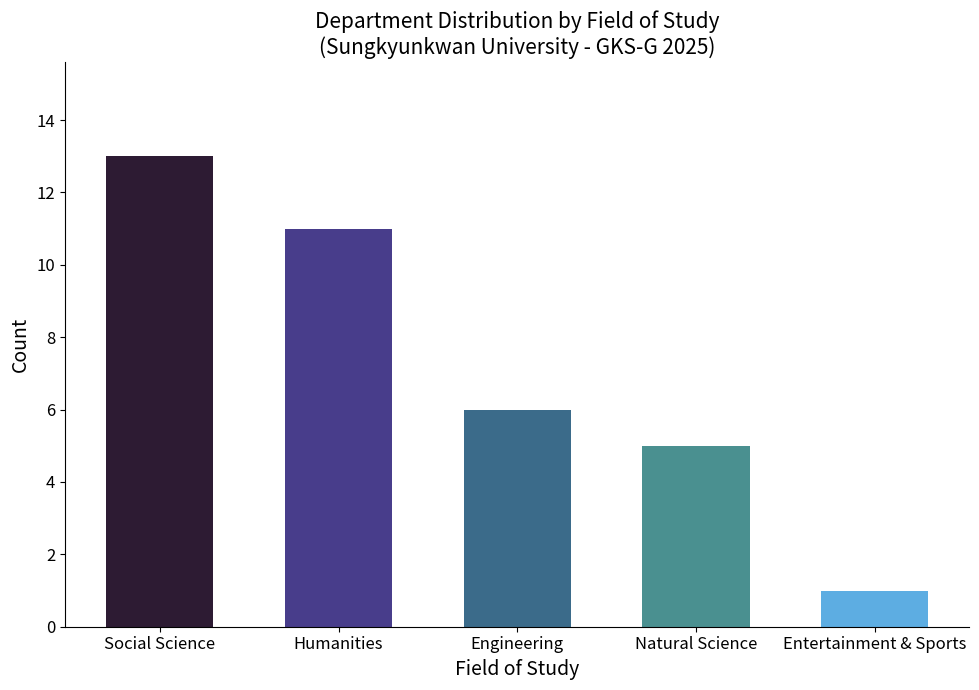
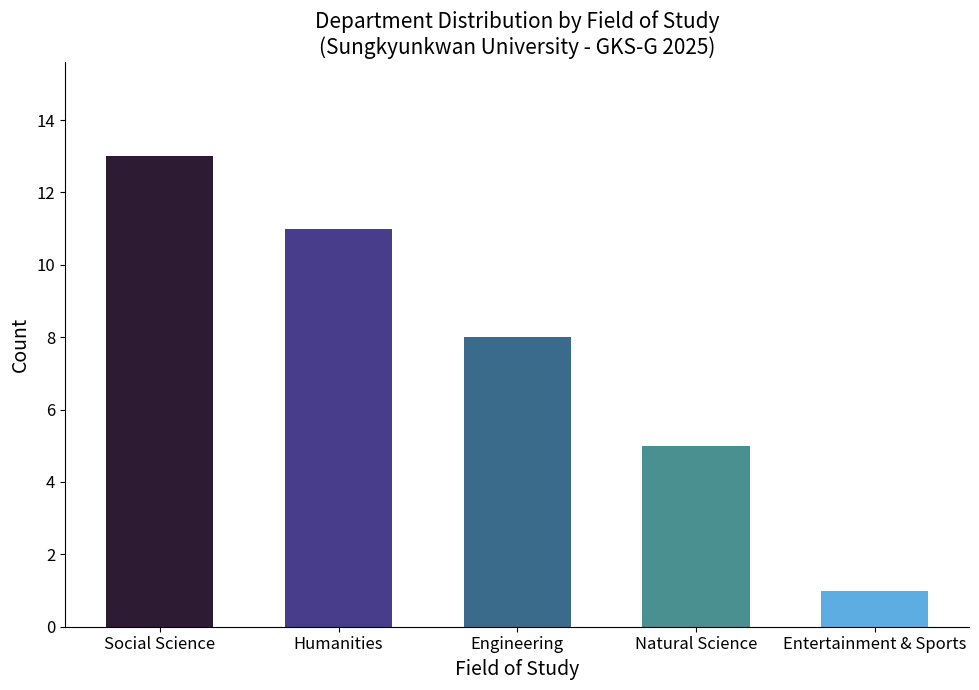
  {
    "Social Science": 13,
    "Humanities": 11,
-   "Engineering": 6,
+   "Engineering": 8,
    "Natural Science": 5,
    "Entertainment & Sports": 1
  }
